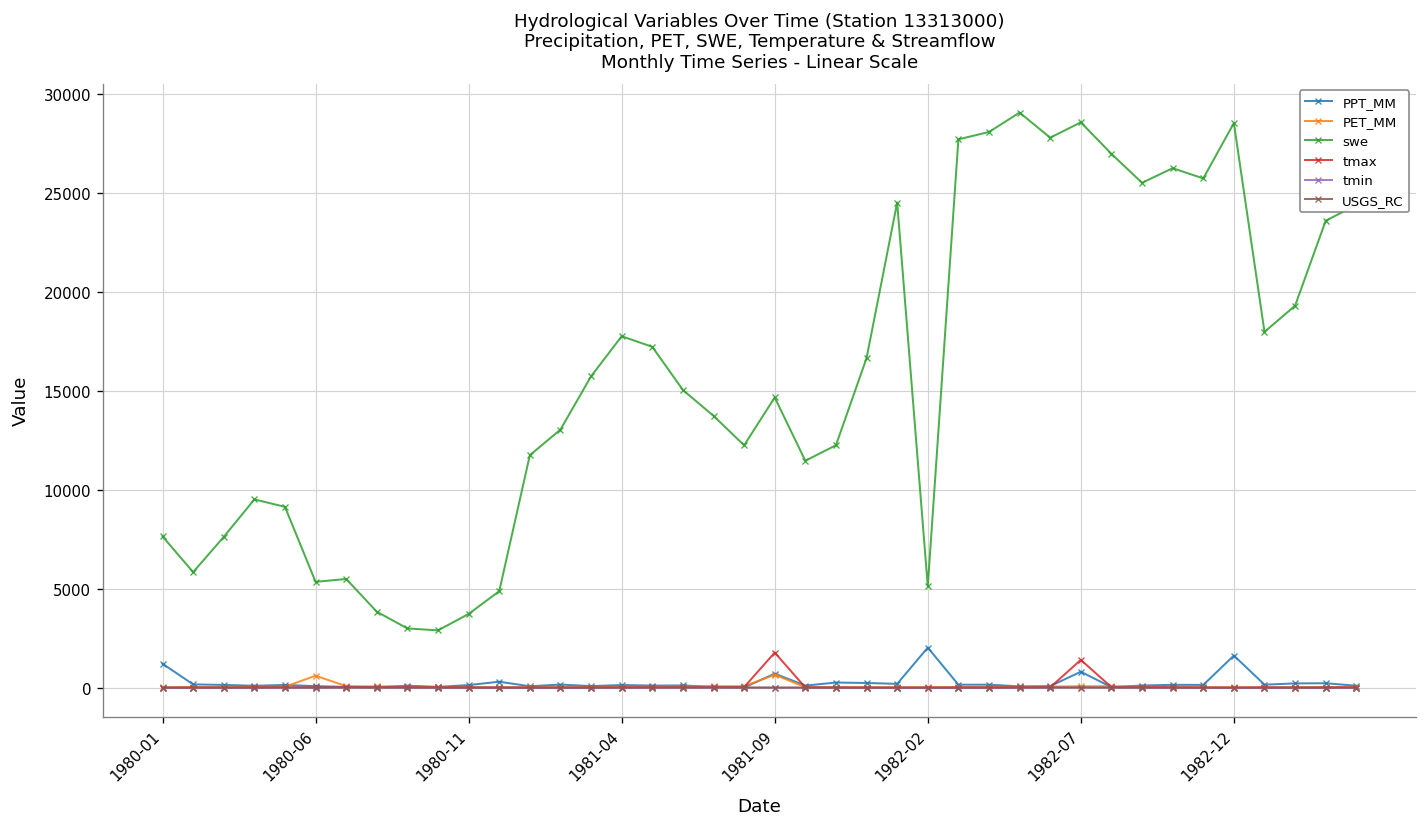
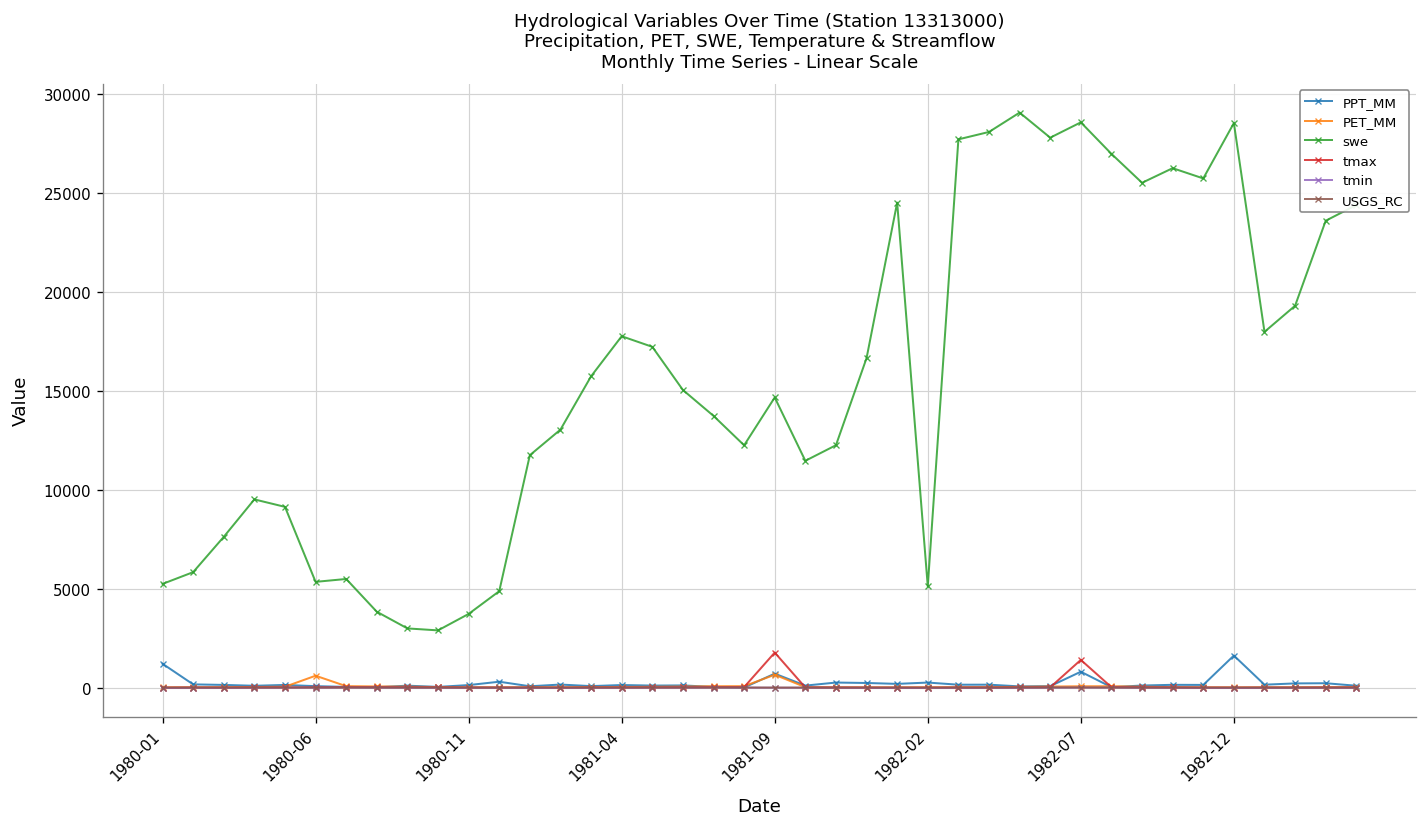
  {
    "PPT_MM": {
      "1980-01": 1200,
-     "1982-02": 2000,
+     "1982-02": 300,
      "1982-07": 800,
      "1982-12": 1600
    },
    "PET_MM": {
      "1980-06": 600
    },
    "swe": {
-     "1980-01": 7600,
+     "1980-01": 5200,
      "1980-06": 5300,
      "1980-11": 3700,
      "1981-04": 17800,
      "1981-09": 14700,
      "1982-02": 5100,
      "1982-07": 28600,
      "1982-12": 28500
    },
    "tmax": {
      "1981-09": 1800,
      "1982-07": 1400
    },
    "USGS_RC": {
      "1981-09": 0
    }
  }
